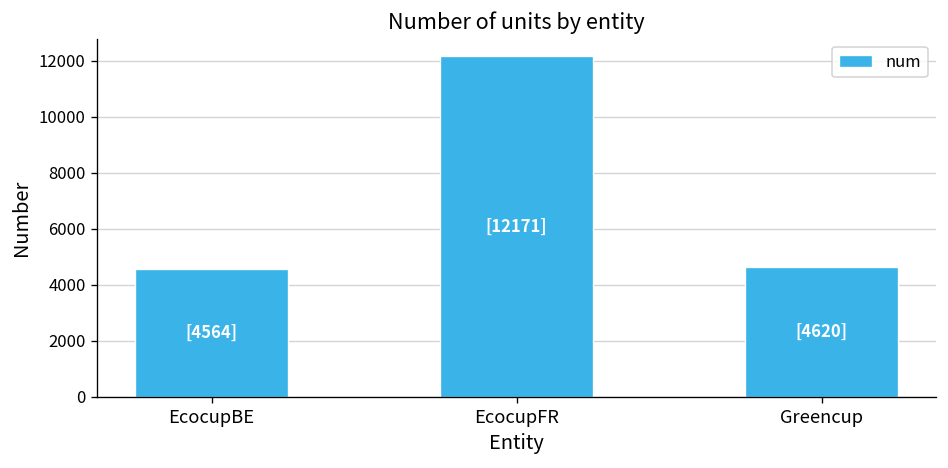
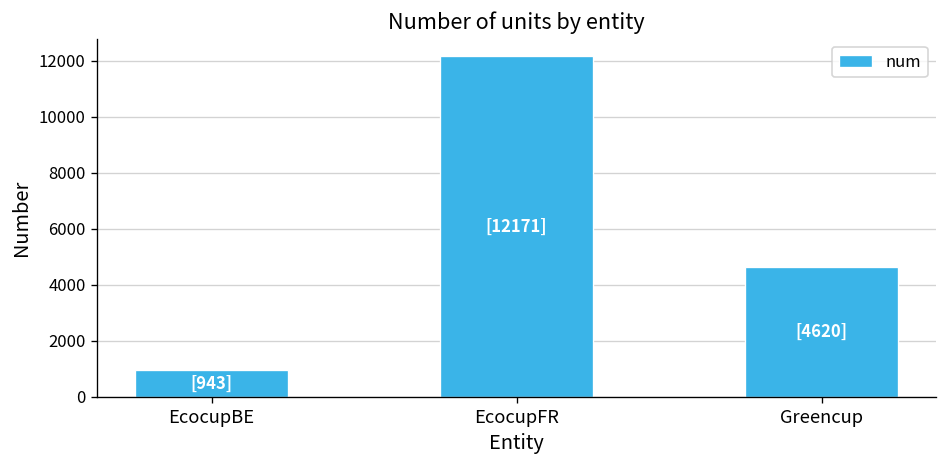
  {
-   "EcocupBE": "4564]",
+   "EcocupBE": "943]",
    "EcocupFR": "12171]",
    "Greencup": "4620]"
  }
